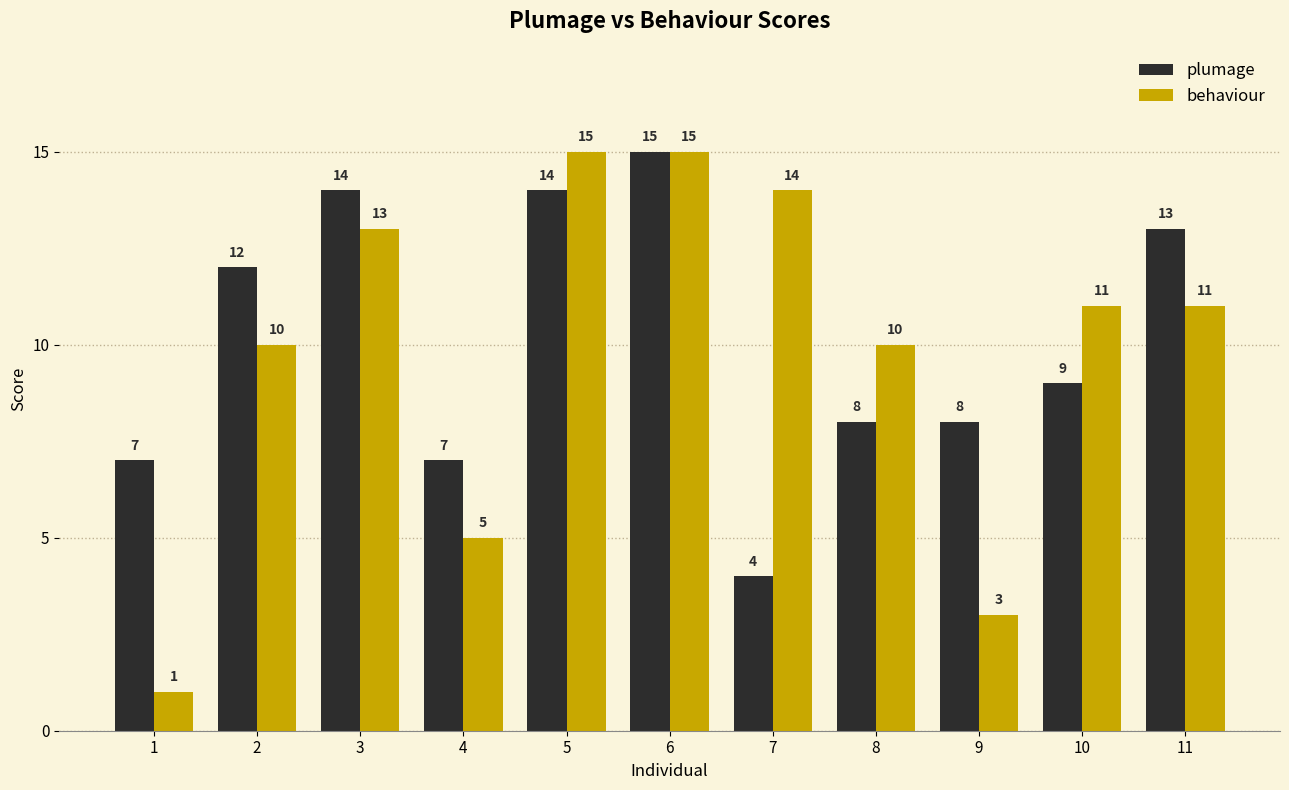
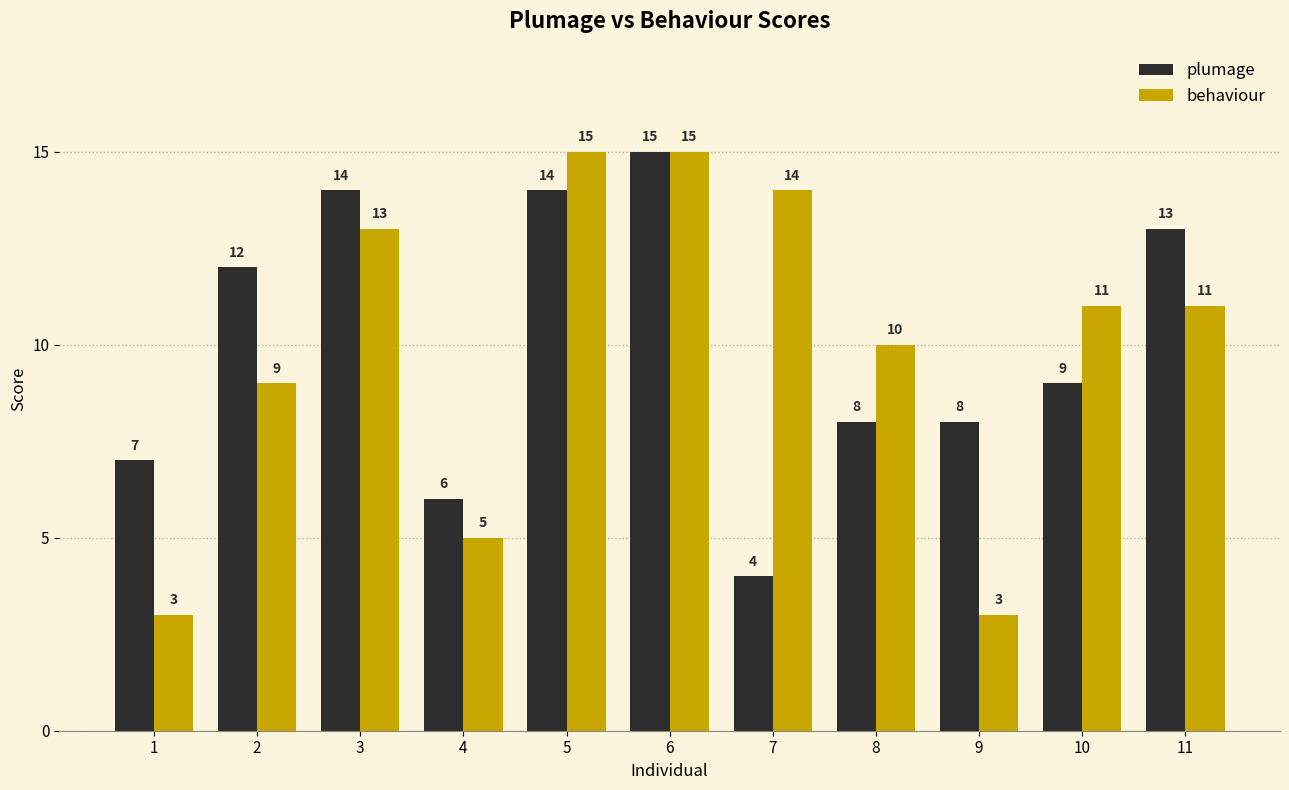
  {
    "plumage": {
      "1": 7,
      "2": 12,
      "3": 14,
-     "4": 7,
+     "4": 6,
      "5": 14,
      "6": 15,
      "7": 4,
      "8": 8,
      "9": 8,
      "10": 9,
      "11": 13
    },
    "behaviour": {
-     "1": 1,
-     "2": 10,
+     "1": 3,
+     "2": 9,
      "3": 13,
      "4": 5,
      "5": 15,
      "6": 15,
      "7": 14,
      "8": 10,
      "9": 3,
      "10": 11,
      "11": 11
    }
  }
